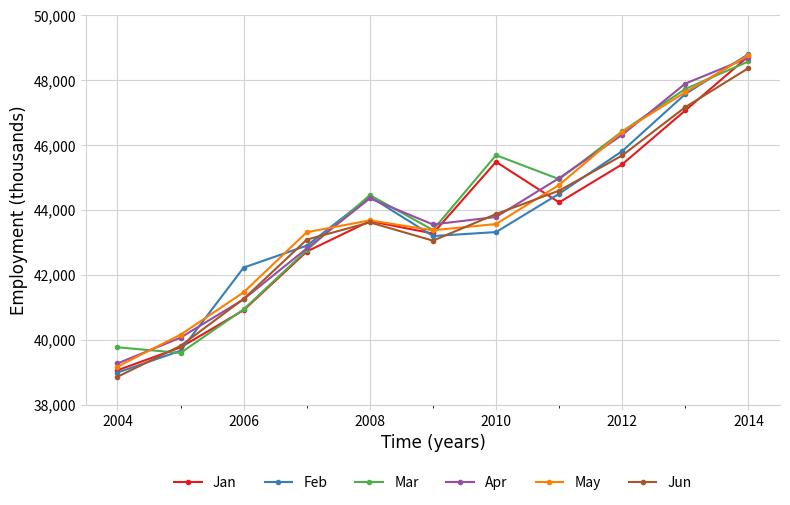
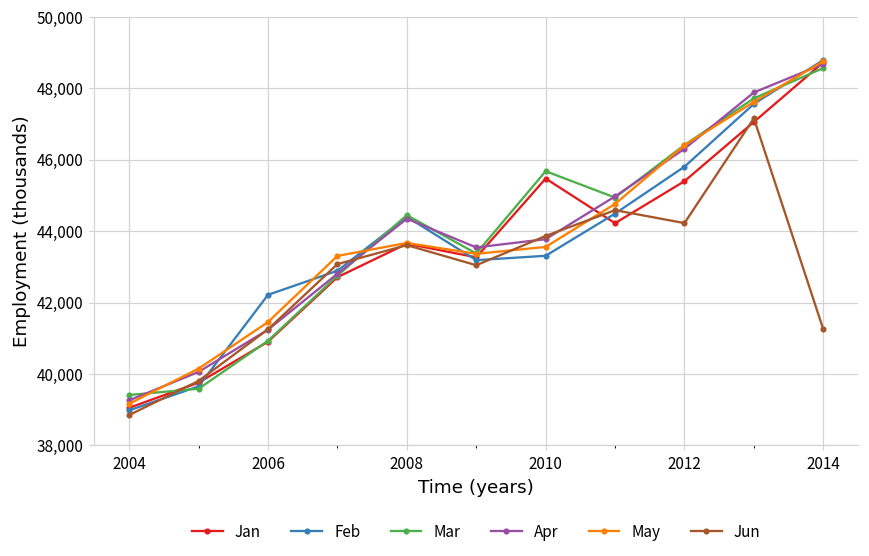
  {
    "Jan": {
      "2010": "45,500",
      "2012": "45,400"
    },
    "Feb": {
      "2006": "42,200",
      "2010": "43,300",
      "2012": "45,800"
    },
    "Mar": {
-     "2004": "39,800",
+     "2004": "39,400",
      "2010": "45,700",
      "2014": "48,600"
    },
    "Apr": {
      "2004": "39,300",
      "2010": "43,800",
      "2012": "46,300"
    },
    "May": {
      "2004": "39,200",
      "2006": "41,500",
      "2010": "43,600"
    },
    "Jun": {
      "2004": "38,900",
      "2010": "43,900",
-     "2012": "45,700",
-     "2014": "48,400"
+     "2012": "44,200",
+     "2014": "41,300"
    }
  }
